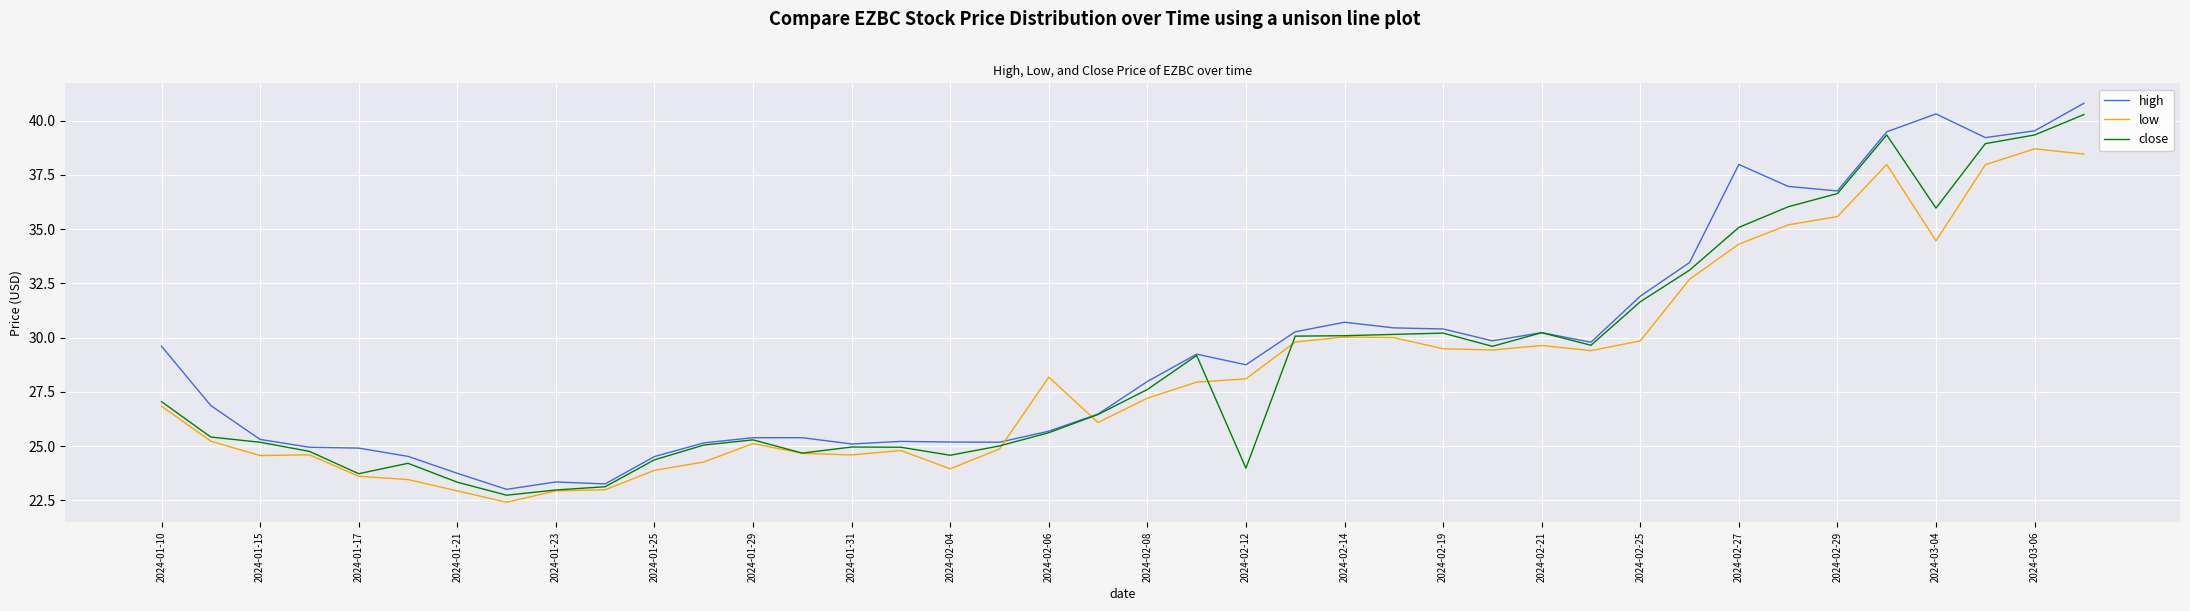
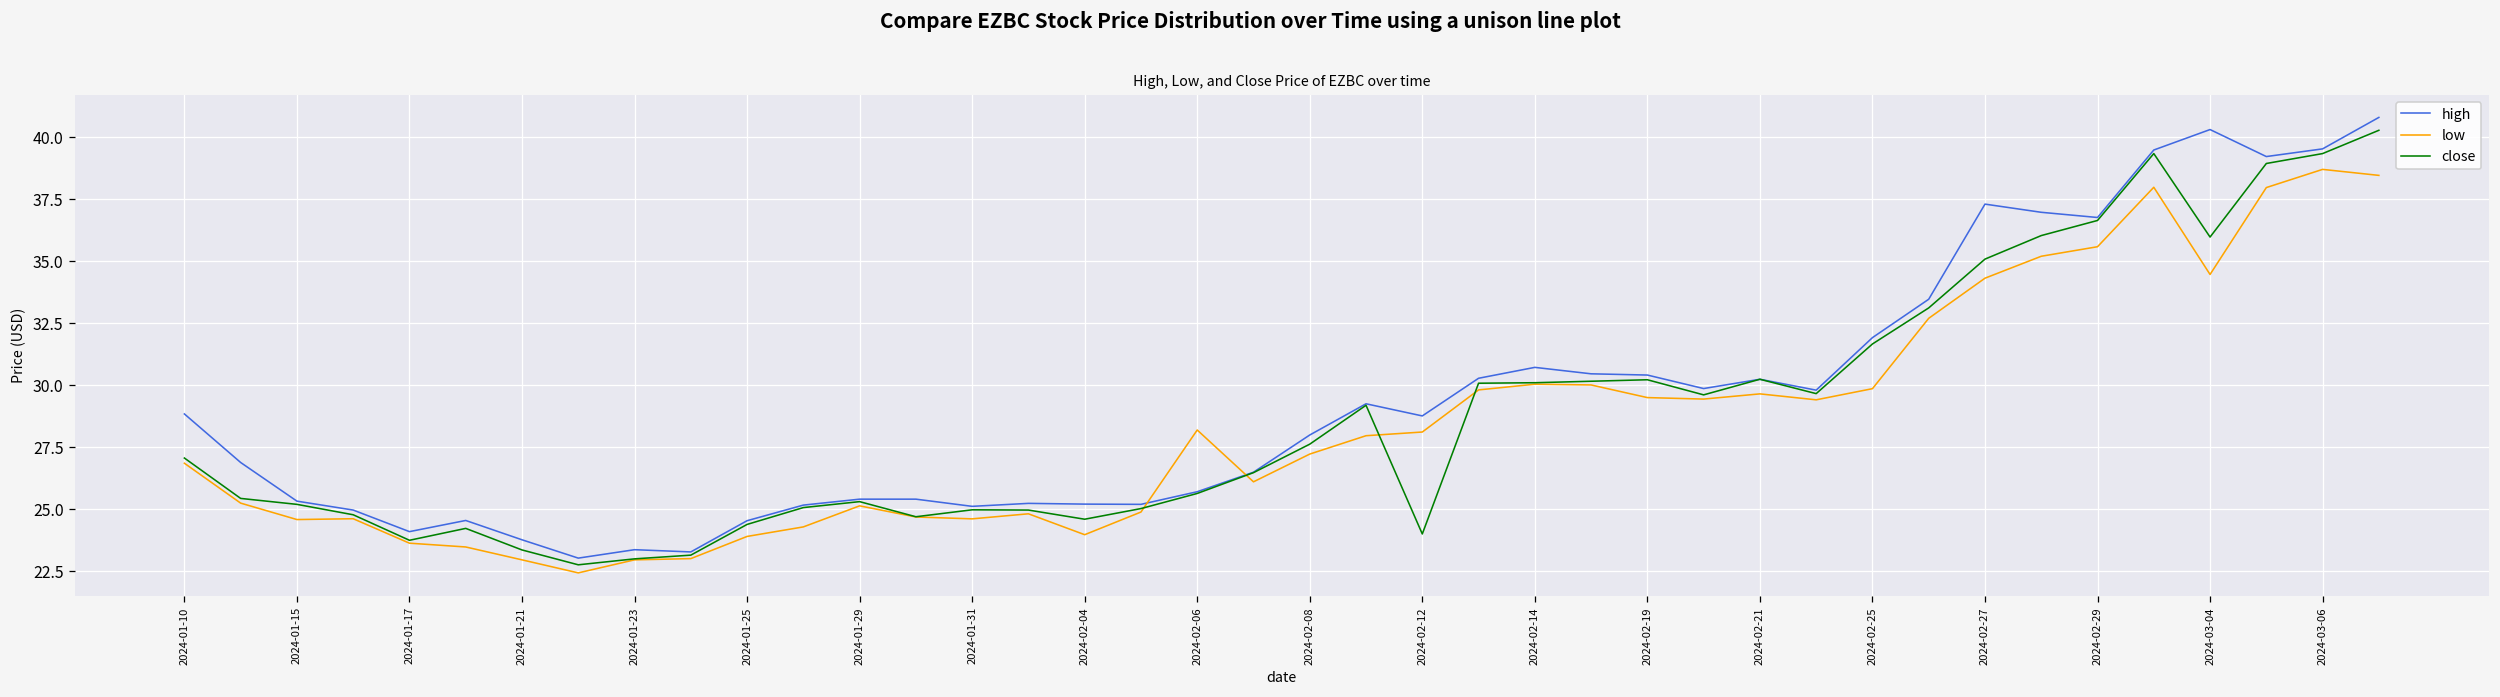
  {
    "high": {
-     "2024-01-10": 29.6,
+     "2024-01-10": 28.8,
      "2024-01-15": 25.3,
-     "2024-01-17": 24.9,
+     "2024-01-17": 24.1,
      "2024-01-21": 23.8,
      "2024-01-23": 23.4,
      "2024-01-25": 24.5,
      "2024-01-31": 25.1,
      "2024-02-04": 25.2,
      "2024-02-08": 28.0,
      "2024-02-12": 28.8,
      "2024-02-14": 30.7,
      "2024-02-19": 30.4,
      "2024-02-25": 31.9,
-     "2024-02-27": 38.0,
+     "2024-02-27": 37.3,
      "2024-02-29": 36.8,
      "2024-03-04": 40.3,
      "2024-03-06": 39.5
    },
    "low": {
      "2024-01-10": 26.8,
      "2024-01-15": 24.6,
      "2024-01-17": 23.6,
      "2024-01-21": 22.9,
      "2024-01-25": 23.9,
      "2024-01-29": 25.1,
      "2024-01-31": 24.6,
      "2024-02-04": 24.0,
      "2024-02-06": 28.2,
      "2024-02-08": 27.2,
      "2024-02-12": 28.1,
      "2024-02-19": 29.5,
      "2024-02-21": 29.6,
      "2024-02-25": 29.9,
      "2024-02-27": 34.3,
      "2024-02-29": 35.6,
      "2024-03-04": 34.5,
      "2024-03-06": 38.7
    },
    "close": {
      "2024-01-10": 27.0,
      "2024-01-15": 25.2,
      "2024-01-17": 23.7,
      "2024-01-21": 23.3,
      "2024-01-25": 24.4,
      "2024-01-31": 25.0,
      "2024-02-04": 24.6,
      "2024-02-08": 27.6,
      "2024-02-12": 24.0,
      "2024-02-19": 30.2,
      "2024-02-25": 31.7,
      "2024-02-27": 35.1,
      "2024-02-29": 36.6,
      "2024-03-04": 36.0,
      "2024-03-06": 39.3
    }
  }
